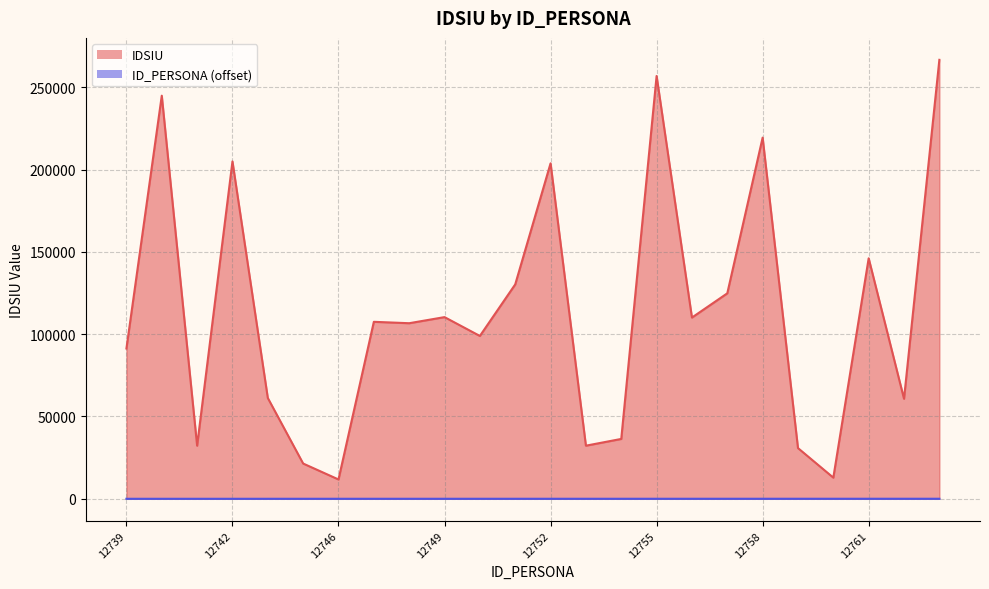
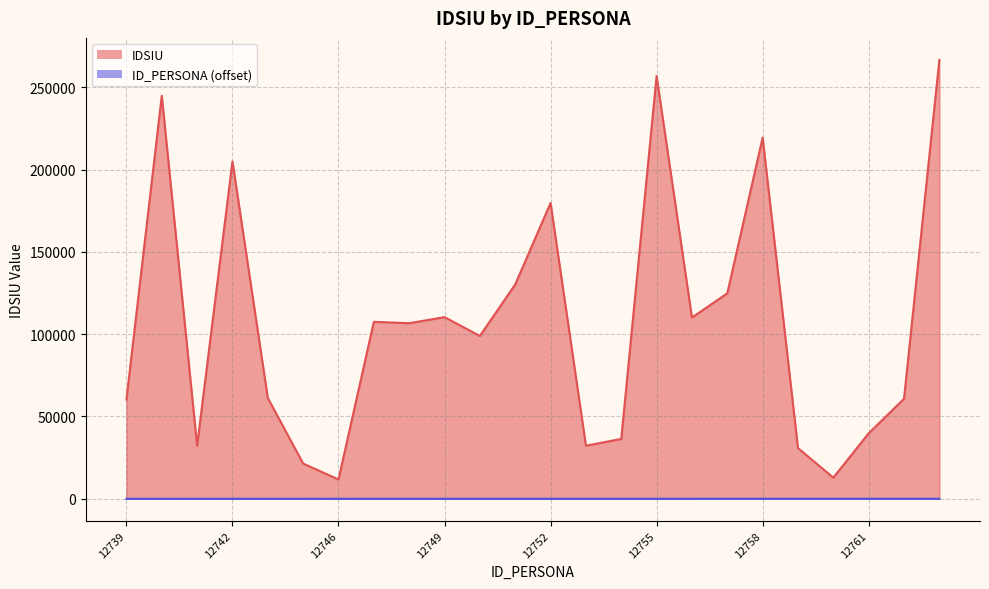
  {
    "IDSIU": {
-     "12739": 91000,
+     "12739": 60000,
      "12742": 205000,
      "12746": 12000,
      "12749": 110000,
-     "12752": 204000,
+     "12752": 180000,
      "12755": 257000,
      "12758": 219000,
-     "12761": 146000
+     "12761": 40000
    },
    "ID_PERSONA (offset)": {
      "12739": 0,
      "12742": 0,
      "12746": 0,
      "12749": 0,
      "12752": 0,
      "12755": 0,
      "12758": 0,
      "12761": 0
    }
  }
